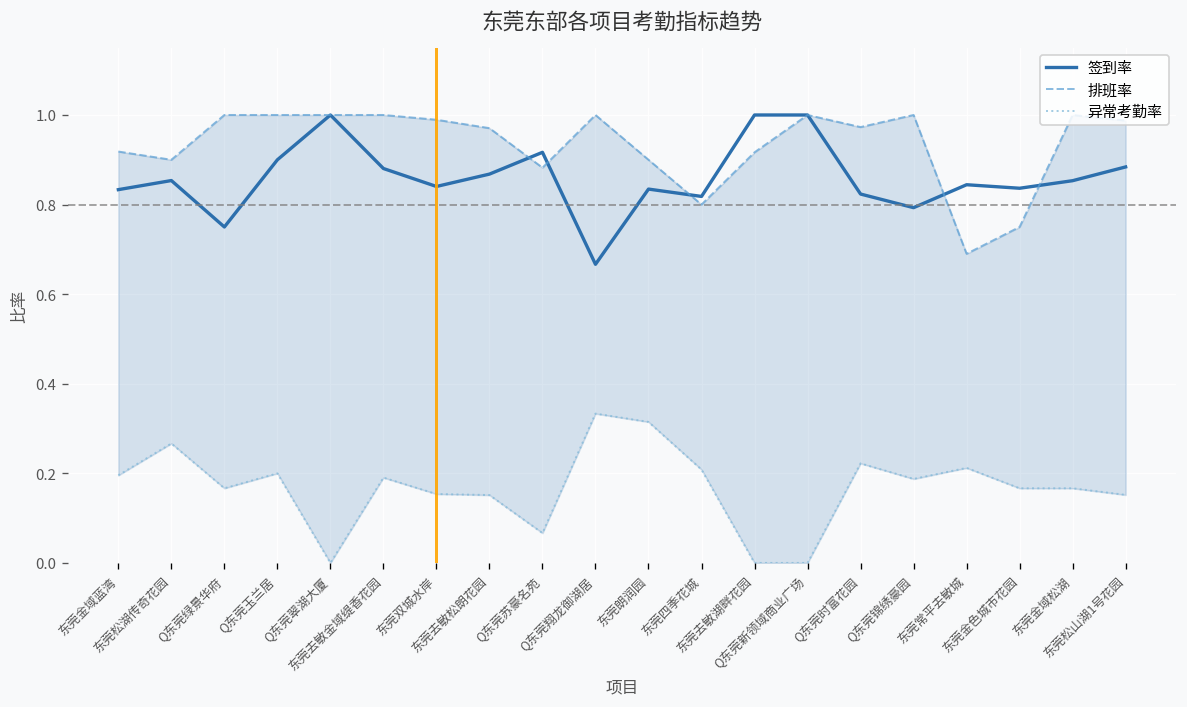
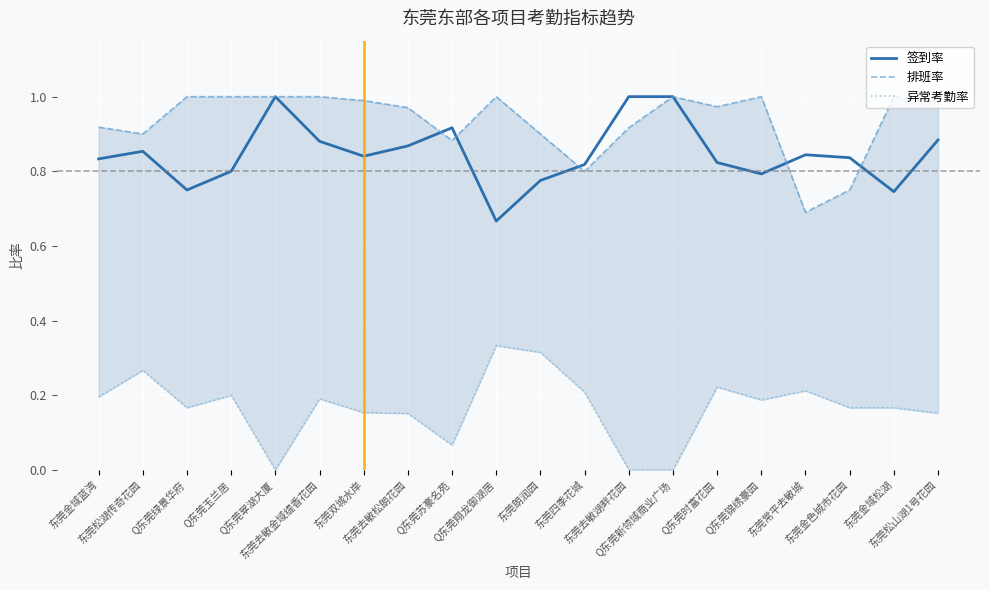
  {
    "签到率": {
      "东莞金域蓝湾": 0.83,
      "东莞松湖传奇花园": 0.85,
      "Q东莞绿景华府": 0.75,
-     "Q东莞玉兰居": 0.9,
+     "Q东莞玉兰居": 0.8,
      "东莞去敏金域缇香花园": 0.88,
      "东莞双城水岸": 0.84,
      "东莞去敏松朗花园": 0.87,
      "Q东莞苏豪名苑": 0.92,
      "Q东莞翔龙御湖居": 0.67,
-     "东莞朗润园": 0.83,
+     "东莞朗润园": 0.78,
      "东莞四季花城": 0.82,
      "东莞去敏湖畔花园": 1.00,
      "Q东莞时富花园": 0.82,
      "Q东莞锦绣豪园": 0.79,
      "东莞常平去敏城": 0.84,
      "东莞金色城市花园": 0.84,
-     "东莞金域松湖": 0.85,
+     "东莞金域松湖": 0.75,
      "东莞松山湖1号花园": 0.88
    }
  }
